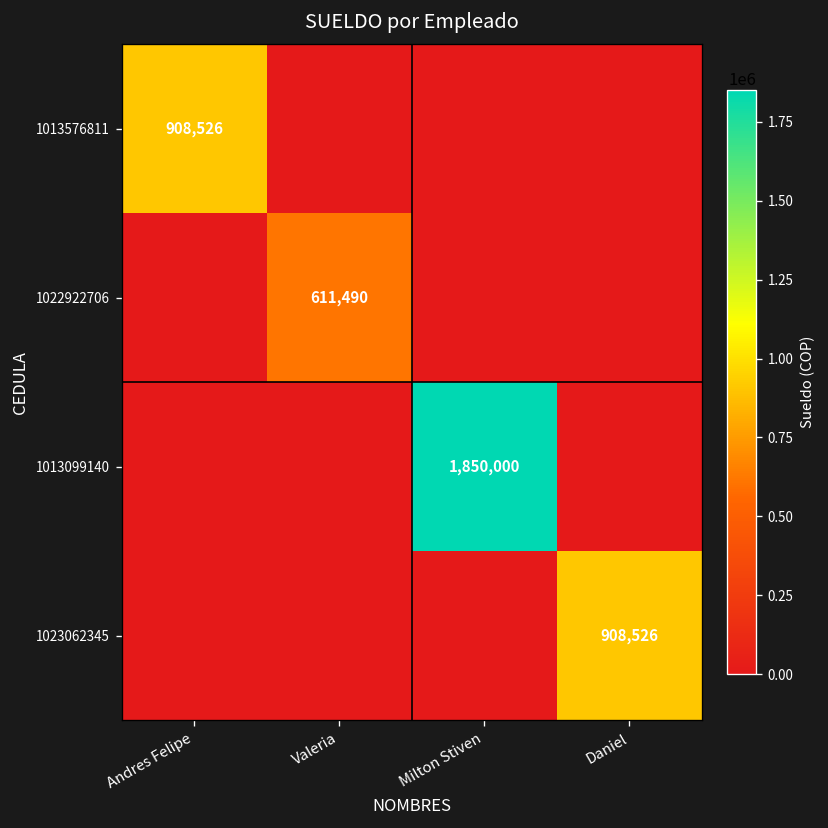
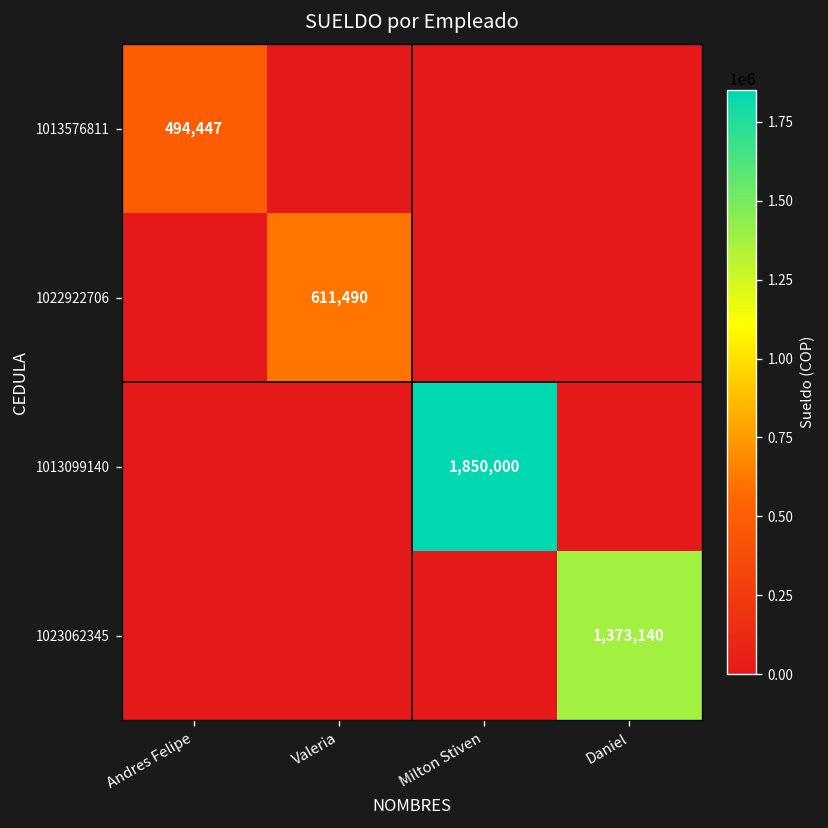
  {
    "1013576811": {
-     "Andres Felipe": "908,526"
+     "Andres Felipe": "494,447"
    },
    "1022922706": {
      "Valeria": "611,490"
    },
    "1013099140": {
      "Milton Stiven": "1,850,000"
    },
    "1023062345": {
-     "Daniel": "908,526"
+     "Daniel": "1,373,140"
    }
  }
